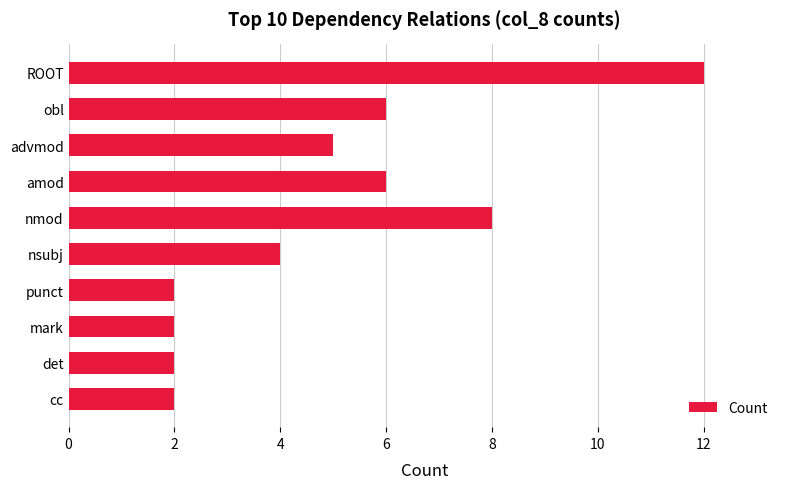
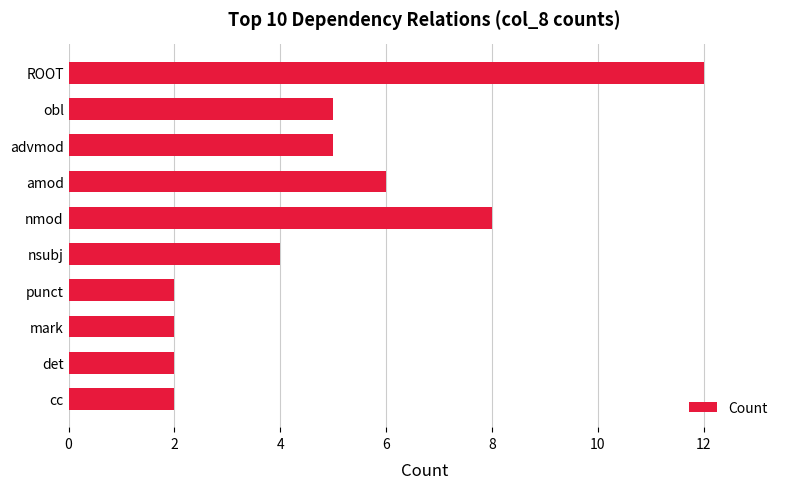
  {
    "ROOT": 12,
-   "obl": 6,
+   "obl": 5,
    "advmod": 5,
    "amod": 6,
    "nmod": 8,
    "nsubj": 4,
    "punct": 2,
    "mark": 2,
    "det": 2,
    "cc": 2
  }
